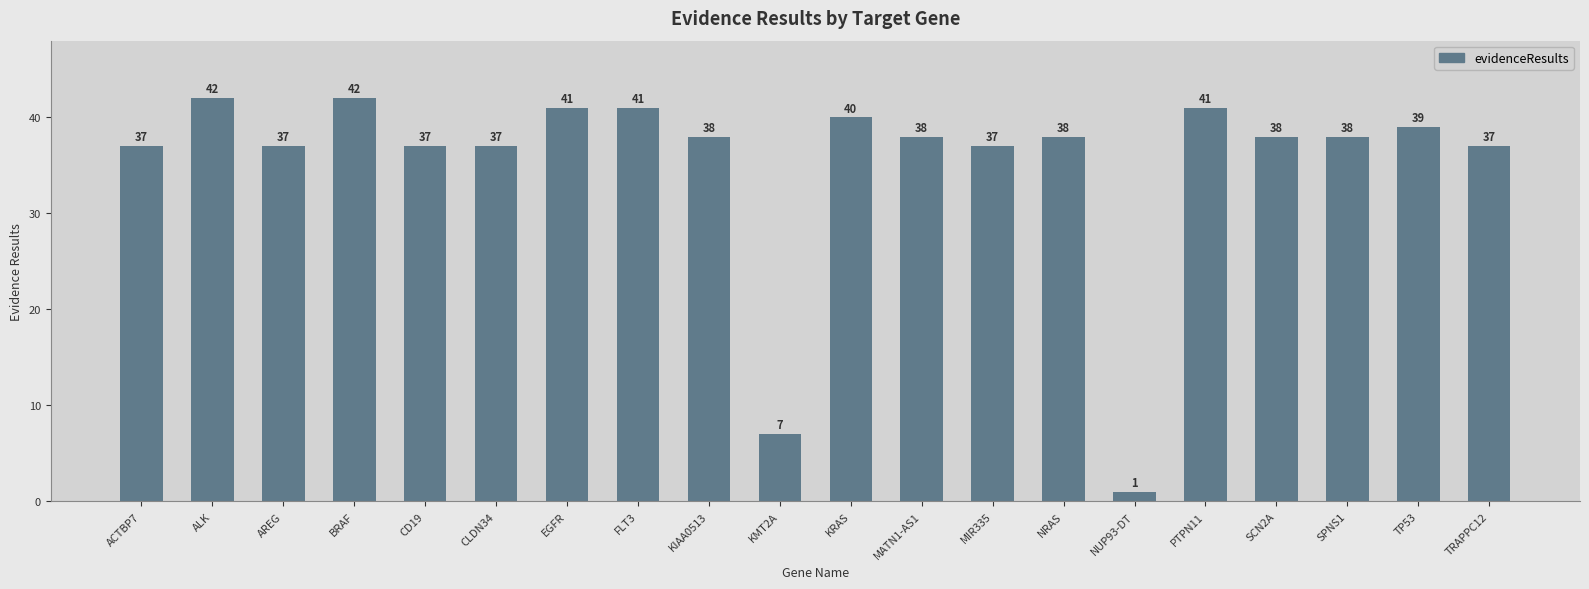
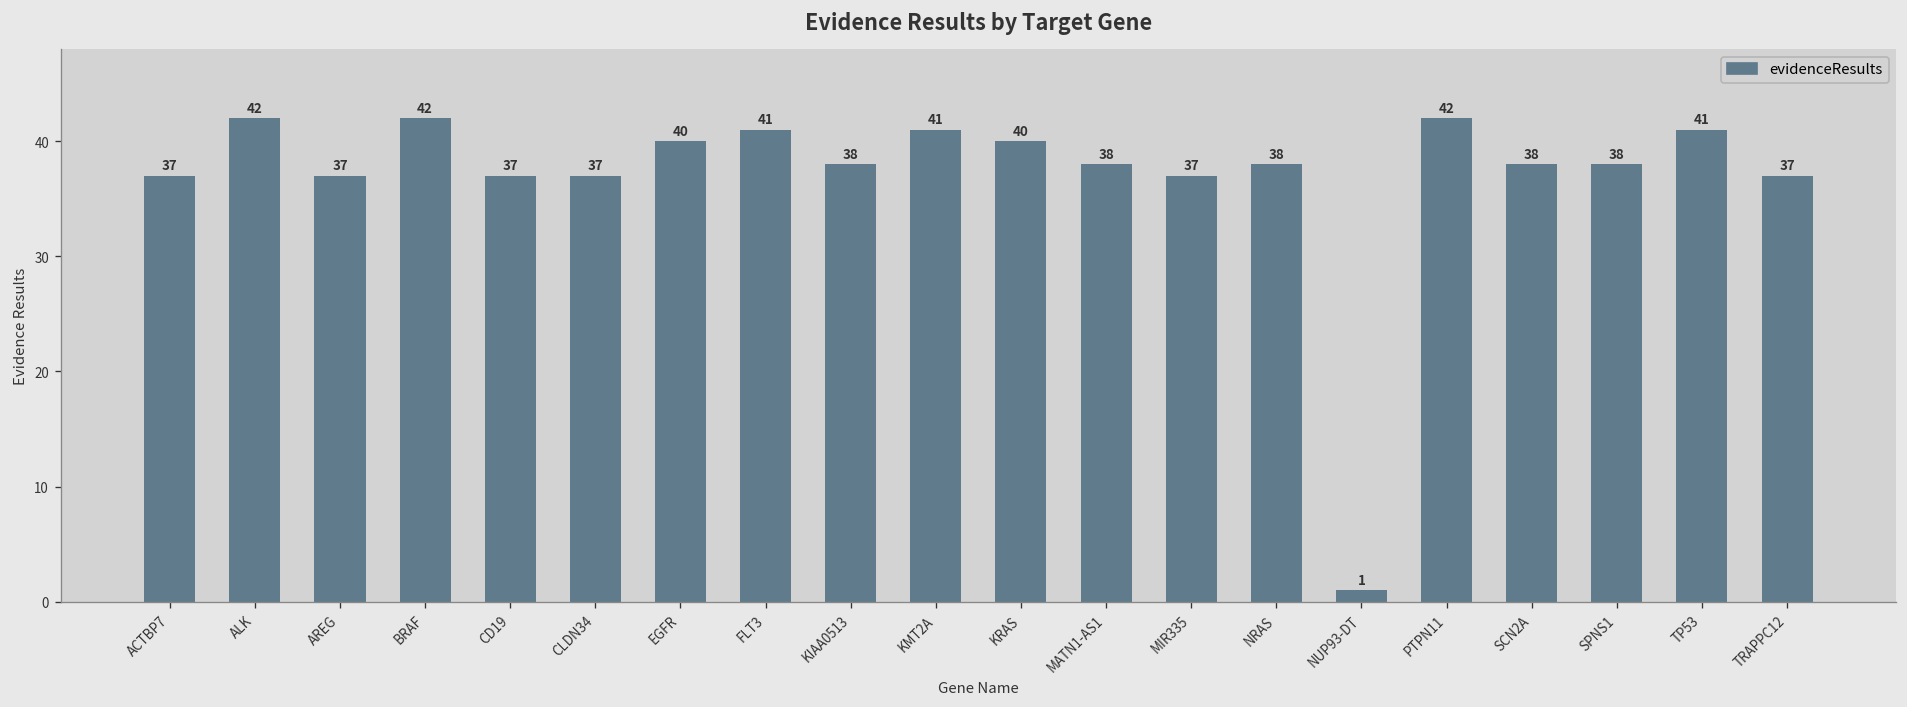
  {
    "ACTBP7": 37,
    "ALK": 42,
    "AREG": 37,
    "BRAF": 42,
    "CD19": 37,
    "CLDN34": 37,
-   "EGFR": 41,
+   "EGFR": 40,
    "FLT3": 41,
    "KIAA0513": 38,
-   "KMT2A": 7,
+   "KMT2A": 41,
    "KRAS": 40,
    "MATN1-AS1": 38,
    "MIR335": 37,
    "NRAS": 38,
    "NUP93-DT": 1,
-   "PTPN11": 41,
+   "PTPN11": 42,
    "SCN2A": 38,
    "SPNS1": 38,
-   "TP53": 39,
+   "TP53": 41,
    "TRAPPC12": 37
  }
